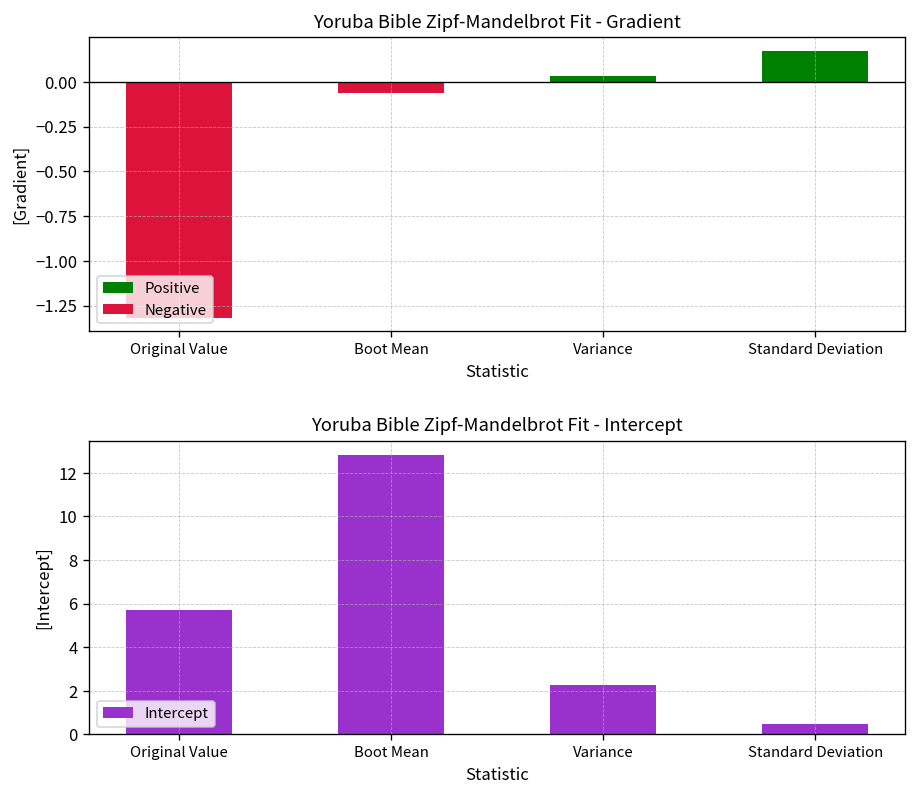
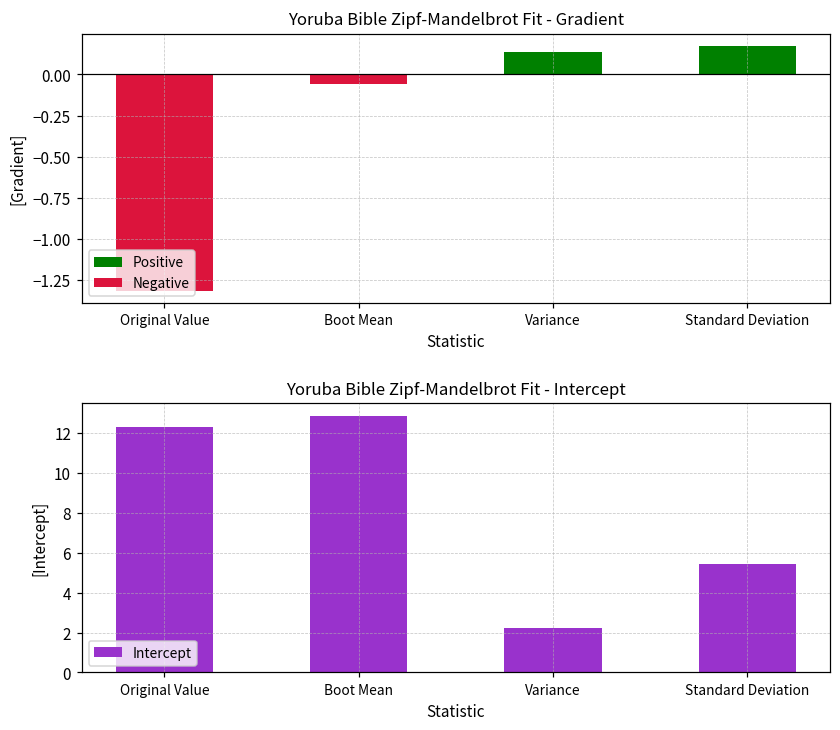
  {
    "Yoruba Bible Zipf-Mandelbrot Fit - Gradient": {
      "Boot Mean": -0.06,
-     "Variance": 0.03,
+     "Variance": 0.14,
      "Standard Deviation": 0.17
    },
    "Yoruba Bible Zipf-Mandelbrot Fit - Intercept": {
-     "Original Value": 5.7,
+     "Original Value": 12.3,
      "Boot Mean": 12.8,
      "Variance": 2.2,
-     "Standard Deviation": 0.5
+     "Standard Deviation": 5.4
    }
  }
